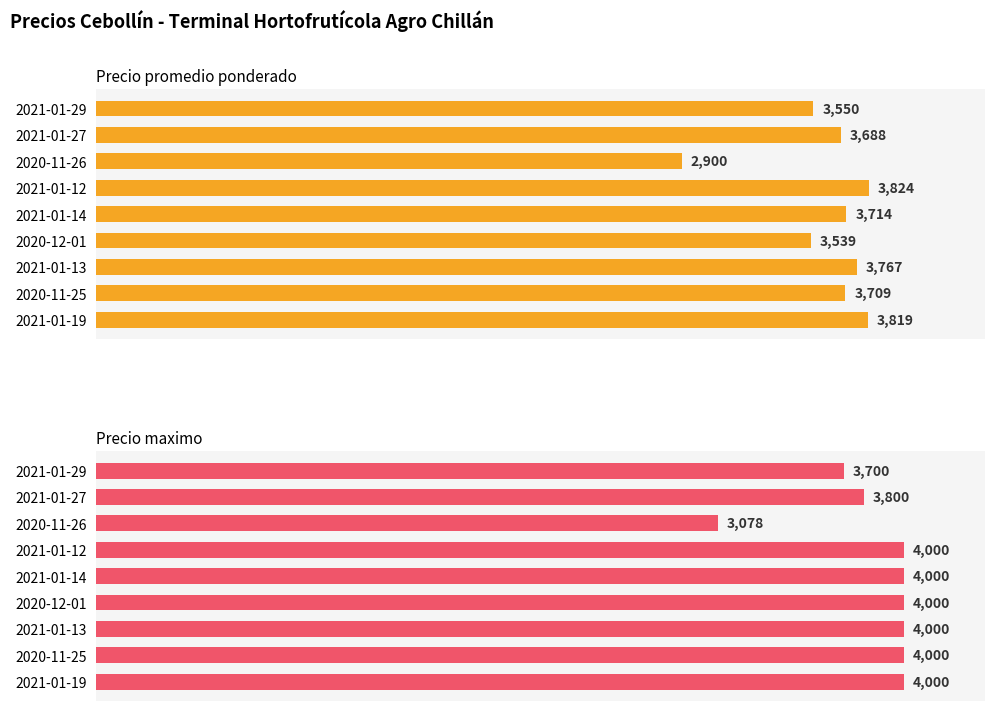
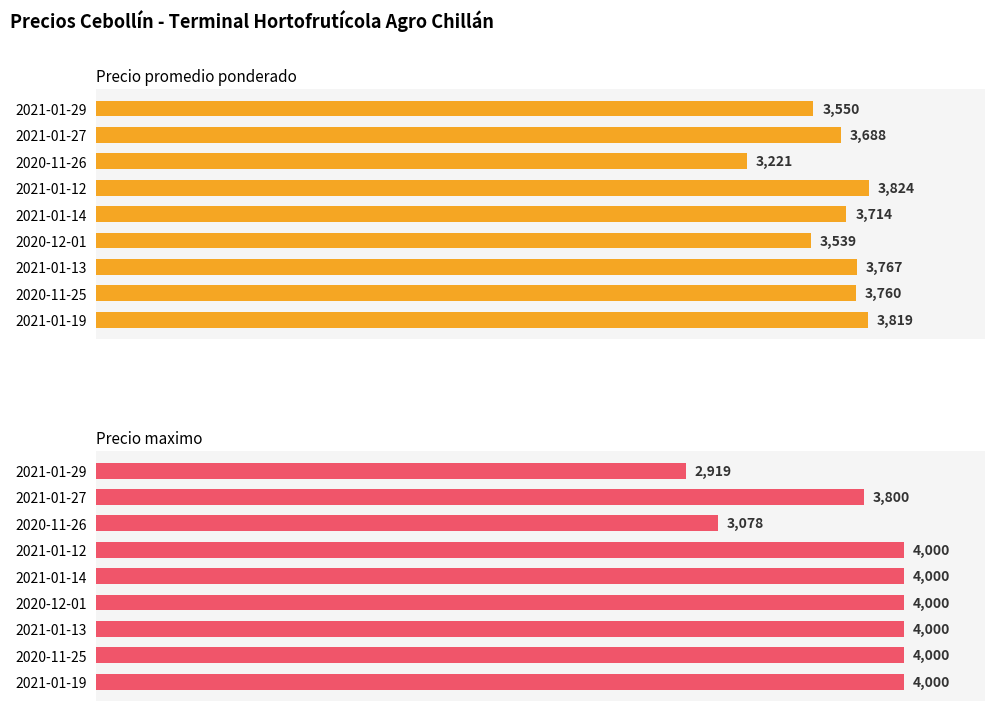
  {
    "Precio promedio ponderado": {
      "2021-01-29": "3,550",
      "2021-01-27": "3,688",
-     "2020-11-26": "2,900",
+     "2020-11-26": "3,221",
      "2021-01-12": "3,824",
      "2021-01-14": "3,714",
      "2020-12-01": "3,539",
      "2021-01-13": "3,767",
-     "2020-11-25": "3,709",
+     "2020-11-25": "3,760",
      "2021-01-19": "3,819"
    },
    "Precio maximo": {
-     "2021-01-29": "3,700",
+     "2021-01-29": "2,919",
      "2021-01-27": "3,800",
      "2020-11-26": "3,078",
      "2021-01-12": "4,000",
      "2021-01-14": "4,000",
      "2020-12-01": "4,000",
      "2021-01-13": "4,000",
      "2020-11-25": "4,000",
      "2021-01-19": "4,000"
    }
  }
